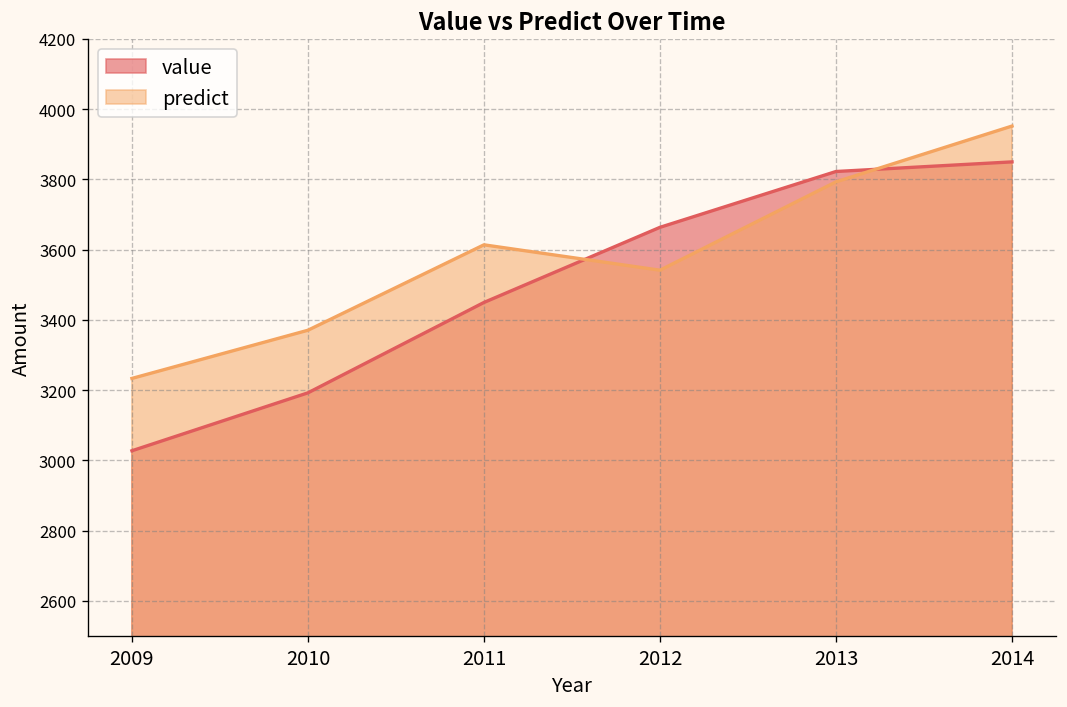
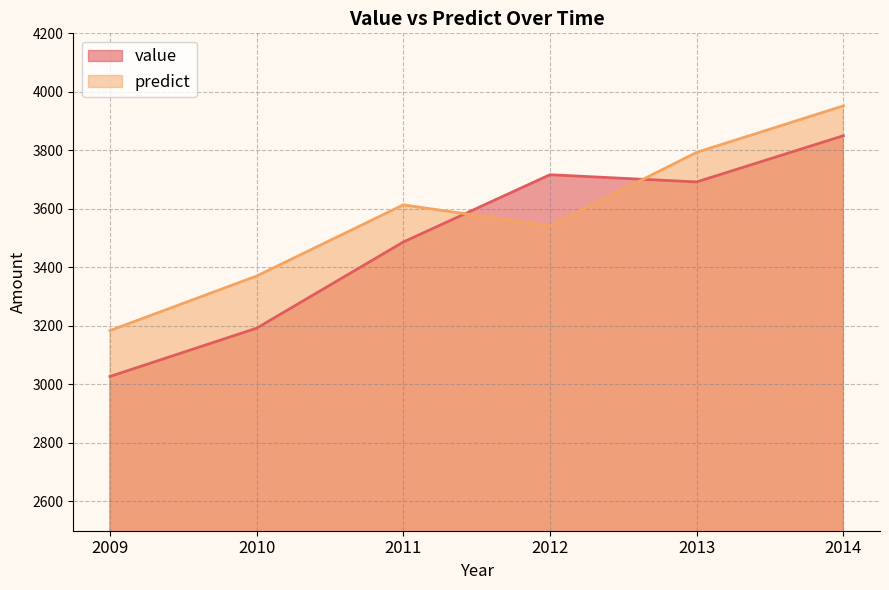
  {
    "value": {
      "2009": 3030,
      "2010": 3190,
-     "2011": 3450,
-     "2012": 3660,
-     "2013": 3820,
+     "2011": 3490,
+     "2012": 3720,
+     "2013": 3690,
      "2014": 3850
    },
    "predict": {
-     "2009": 3230,
+     "2009": 3180,
      "2010": 3370,
      "2011": 3610,
      "2012": 3540,
      "2013": 3790,
      "2014": 3950
    }
  }
